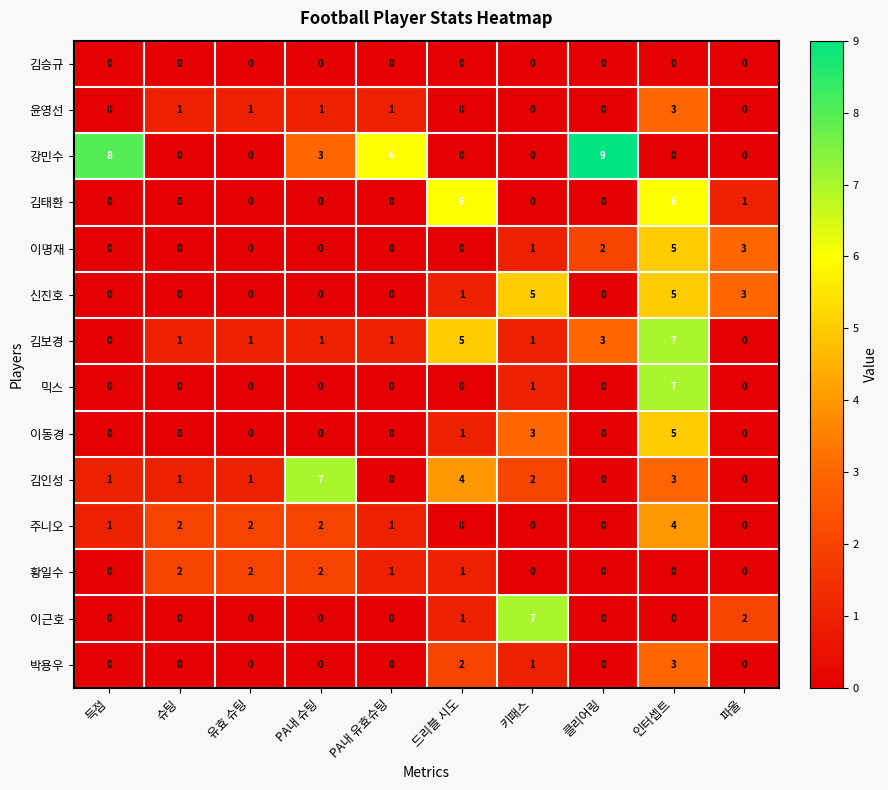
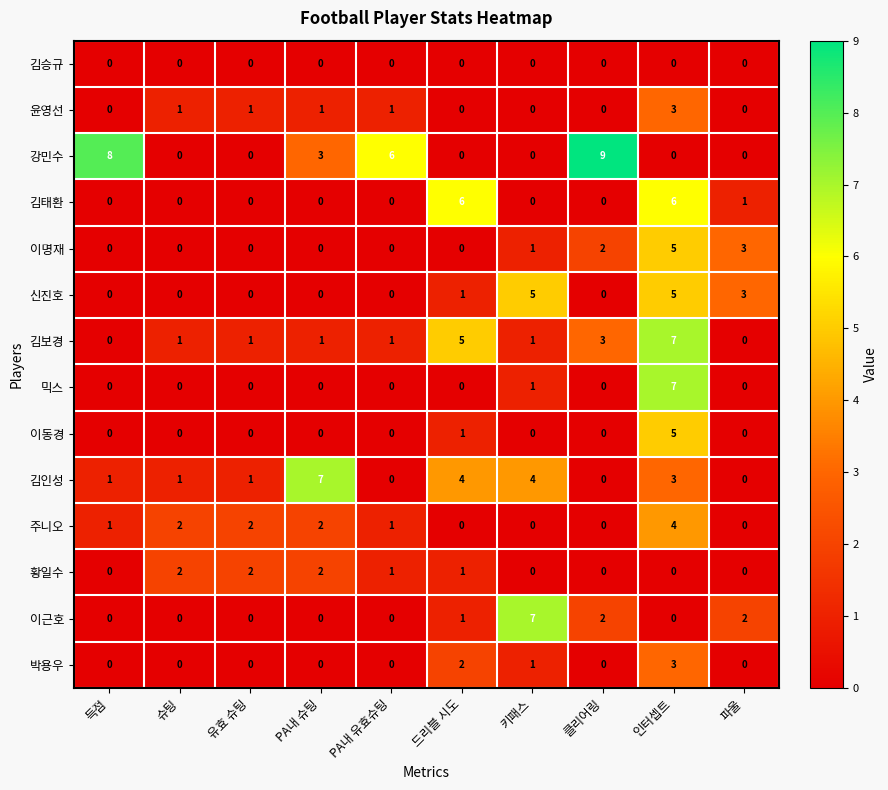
  {
    "김승규": {
      "득점": 0,
      "슈팅": 0,
      "유효 슈팅": 0,
      "PA내 슈팅": 0,
      "PA내 유효슈팅": 0,
      "드리블 시도": 0,
      "키패스": 0,
      "클리어링": 0,
      "인터셉트": 0,
      "파울": 0
    },
    "윤영선": {
      "득점": 0,
      "슈팅": 1,
      "유효 슈팅": 1,
      "PA내 슈팅": 1,
      "PA내 유효슈팅": 1,
      "드리블 시도": 0,
      "키패스": 0,
      "클리어링": 0,
      "인터셉트": 3,
      "파울": 0
    },
    "강민수": {
      "득점": 8,
      "슈팅": 0,
      "유효 슈팅": 0,
      "PA내 슈팅": 3,
      "PA내 유효슈팅": 6,
      "드리블 시도": 0,
      "키패스": 0,
      "클리어링": 9,
      "인터셉트": 0,
      "파울": 0
    },
    "김태환": {
      "득점": 0,
      "슈팅": 0,
      "유효 슈팅": 0,
      "PA내 슈팅": 0,
      "PA내 유효슈팅": 0,
      "드리블 시도": 6,
      "키패스": 0,
      "클리어링": 0,
      "인터셉트": 6,
      "파울": 1
    },
    "이명재": {
      "득점": 0,
      "슈팅": 0,
      "유효 슈팅": 0,
      "PA내 슈팅": 0,
      "PA내 유효슈팅": 0,
      "드리블 시도": 0,
      "키패스": 1,
      "클리어링": 2,
      "인터셉트": 5,
      "파울": 3
    },
    "신진호": {
      "득점": 0,
      "슈팅": 0,
      "유효 슈팅": 0,
      "PA내 슈팅": 0,
      "PA내 유효슈팅": 0,
      "드리블 시도": 1,
      "키패스": 5,
      "클리어링": 0,
      "인터셉트": 5,
      "파울": 3
    },
    "김보경": {
      "득점": 0,
      "슈팅": 1,
      "유효 슈팅": 1,
      "PA내 슈팅": 1,
      "PA내 유효슈팅": 1,
      "드리블 시도": 5,
      "키패스": 1,
      "클리어링": 3,
      "인터셉트": 7,
      "파울": 0
    },
    "믹스": {
      "득점": 0,
      "슈팅": 0,
      "유효 슈팅": 0,
      "PA내 슈팅": 0,
      "PA내 유효슈팅": 0,
      "드리블 시도": 0,
      "키패스": 1,
      "클리어링": 0,
      "인터셉트": 7,
      "파울": 0
    },
    "이동경": {
      "득점": 0,
      "슈팅": 0,
      "유효 슈팅": 0,
      "PA내 슈팅": 0,
      "PA내 유효슈팅": 0,
      "드리블 시도": 1,
-     "키패스": 3,
+     "키패스": 0,
      "클리어링": 0,
      "인터셉트": 5,
      "파울": 0
    },
    "김인성": {
      "득점": 1,
      "슈팅": 1,
      "유효 슈팅": 1,
      "PA내 슈팅": 7,
      "PA내 유효슈팅": 0,
      "드리블 시도": 4,
-     "키패스": 2,
+     "키패스": 4,
      "클리어링": 0,
      "인터셉트": 3,
      "파울": 0
    },
    "주니오": {
      "득점": 1,
      "슈팅": 2,
      "유효 슈팅": 2,
      "PA내 슈팅": 2,
      "PA내 유효슈팅": 1,
      "드리블 시도": 0,
      "키패스": 0,
      "클리어링": 0,
      "인터셉트": 4,
      "파울": 0
    },
    "황일수": {
      "득점": 0,
      "슈팅": 2,
      "유효 슈팅": 2,
      "PA내 슈팅": 2,
      "PA내 유효슈팅": 1,
      "드리블 시도": 1,
      "키패스": 0,
      "클리어링": 0,
      "인터셉트": 0,
      "파울": 0
    },
    "이근호": {
      "득점": 0,
      "슈팅": 0,
      "유효 슈팅": 0,
      "PA내 슈팅": 0,
      "PA내 유효슈팅": 0,
      "드리블 시도": 1,
      "키패스": 7,
-     "클리어링": 0,
+     "클리어링": 2,
      "인터셉트": 0,
      "파울": 2
    },
    "박용우": {
      "득점": 0,
      "슈팅": 0,
      "유효 슈팅": 0,
      "PA내 슈팅": 0,
      "PA내 유효슈팅": 0,
      "드리블 시도": 2,
      "키패스": 1,
      "클리어링": 0,
      "인터셉트": 3,
      "파울": 0
    }
  }
